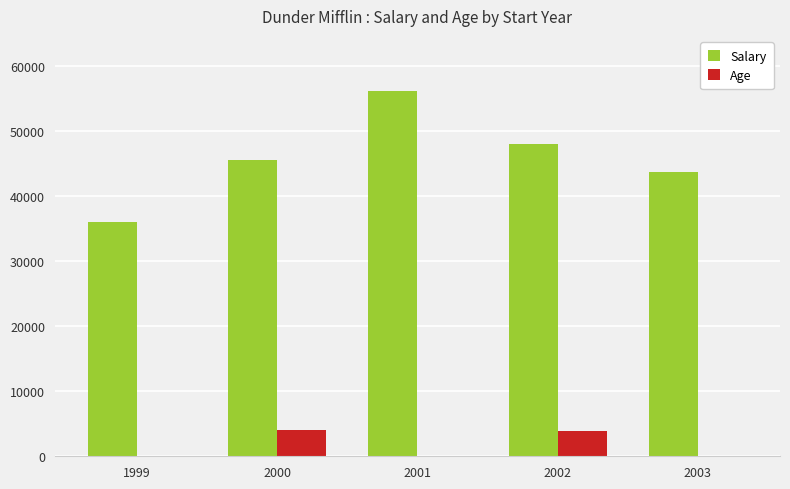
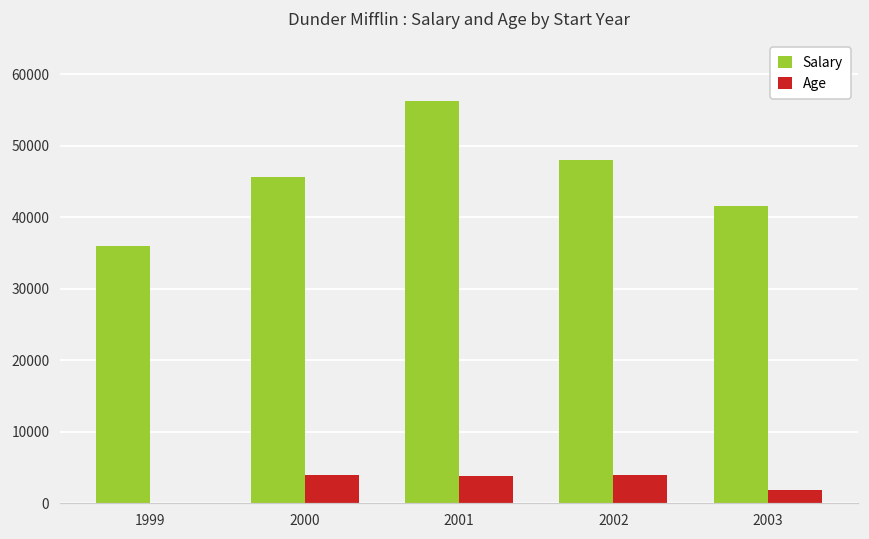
  {
    "Salary": {
      "1999": 36000,
      "2000": 46000,
      "2001": 56000,
      "2002": 48000,
-     "2003": 44000
+     "2003": 42000
    },
    "Age": {
      "2000": 4000,
-     "2001": 0,
+     "2001": 4000,
      "2002": 4000,
-     "2003": 0
+     "2003": 2000
    }
  }
